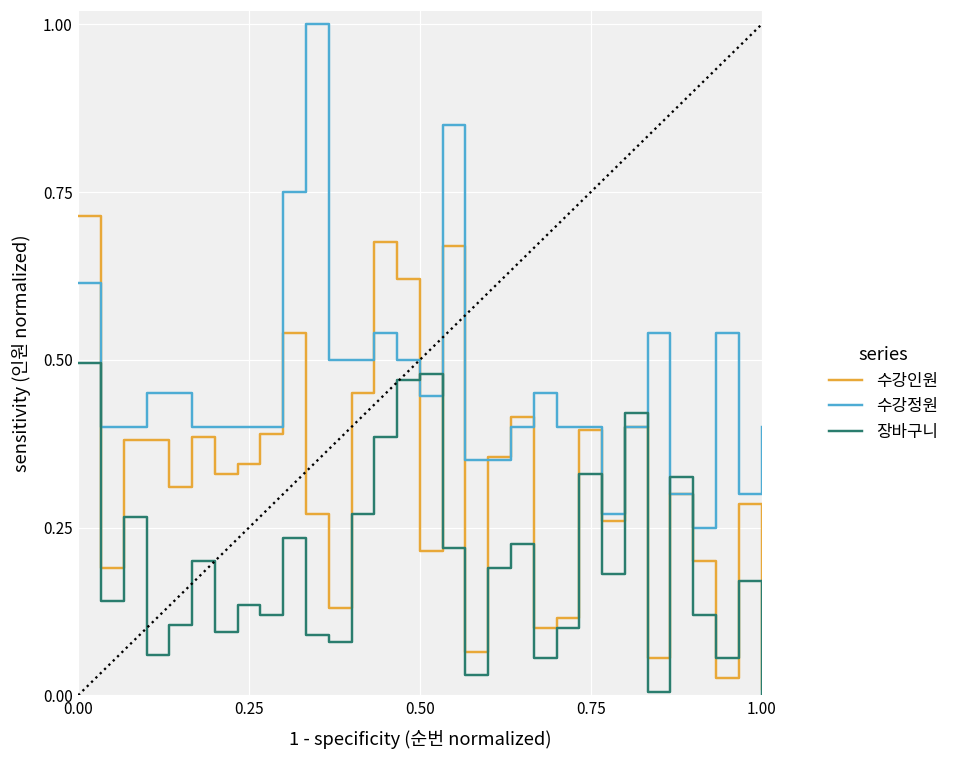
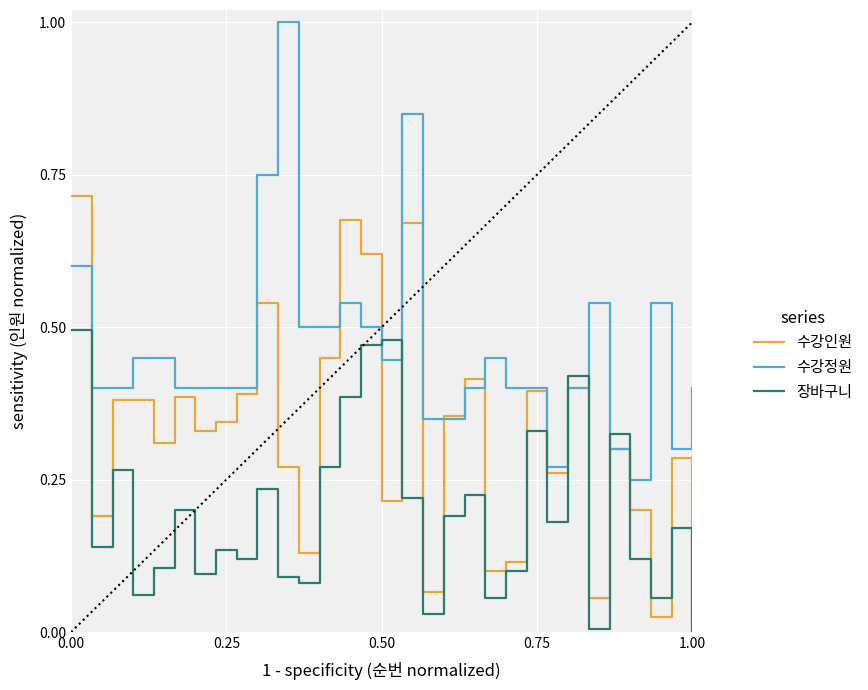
  {
    "수강인원": {
      "0.00": 0.72,
      "0.50": 0.21,
      "1.00": 0.01
    },
    "수강정원": {
-     "0.00": 0.62,
+     "0.00": 0.60,
      "0.50": 0.45,
      "1.00": 0.40
    },
    "장바구니": {
      "0.00": 0.50,
      "0.50": 0.48,
      "1.00": 0.00
    }
  }
